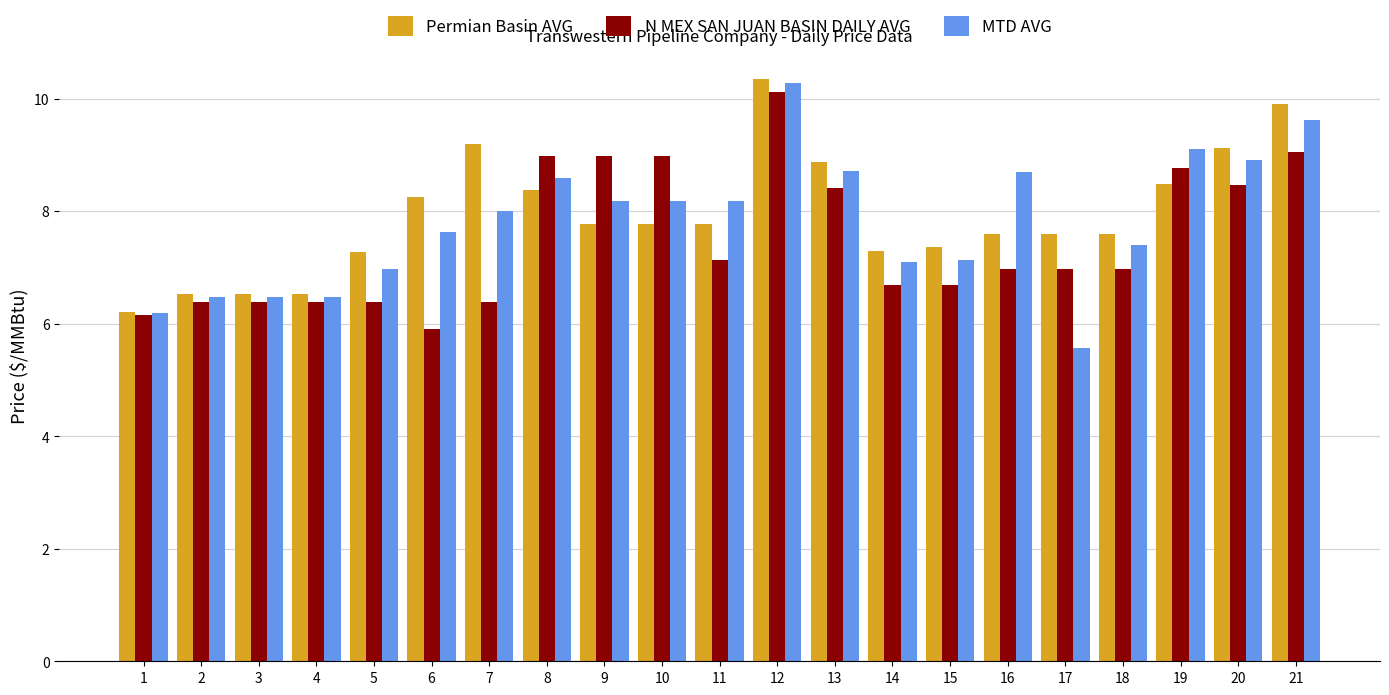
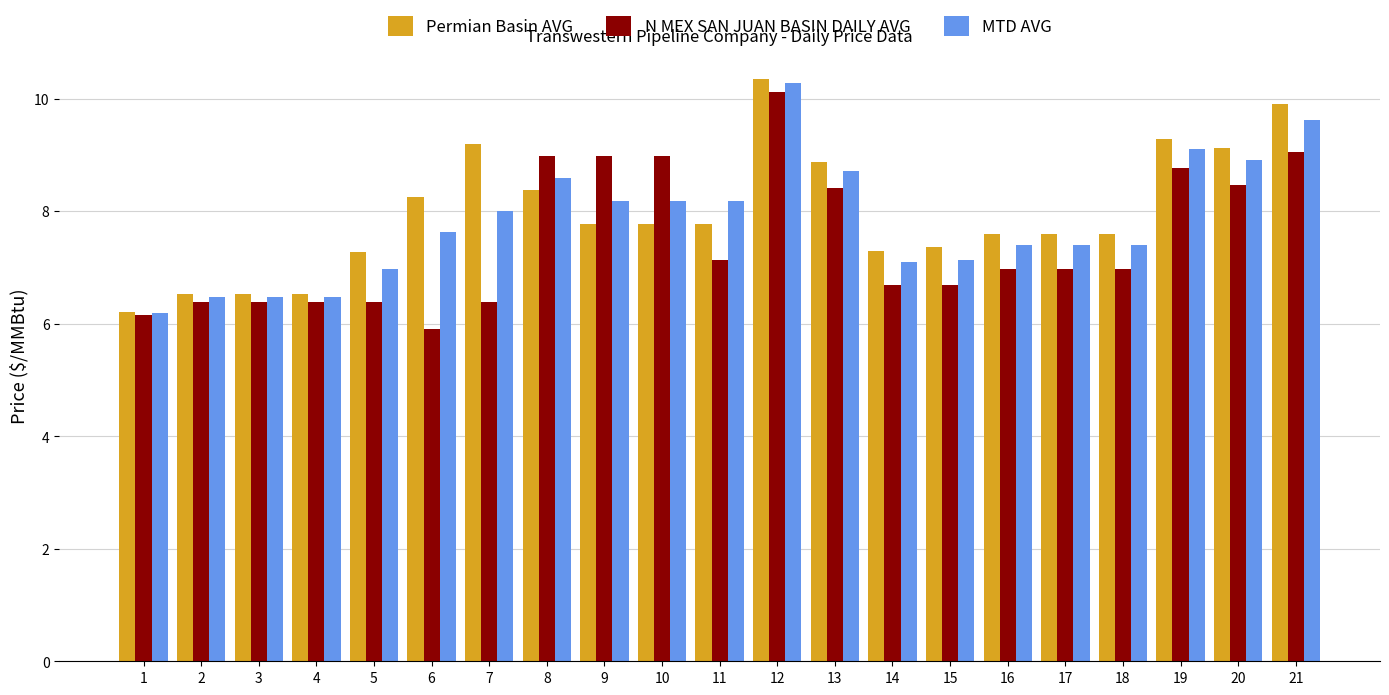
  {
    "Permian Basin AVG": {
      "1": 6.2,
      "2": 6.5,
      "3": 6.5,
      "4": 6.5,
      "5": 7.3,
      "6": 8.3,
      "7": 9.2,
      "8": 8.4,
      "9": 7.8,
      "10": 7.8,
      "11": 7.8,
      "12": 10.4,
      "13": 8.9,
      "14": 7.3,
      "15": 7.4,
      "16": 7.6,
      "17": 7.6,
      "18": 7.6,
-     "19": 8.5,
+     "19": 9.3,
      "20": 9.1,
      "21": 9.9
    },
    "N MEX SAN JUAN BASIN DAILY AVG": {
      "1": 6.2,
      "2": 6.4,
      "3": 6.4,
      "4": 6.4,
      "5": 6.4,
      "6": 5.9,
      "7": 6.4,
      "8": 9.0,
      "9": 9.0,
      "10": 9.0,
      "11": 7.1,
      "12": 10.1,
      "13": 8.4,
      "14": 6.7,
      "15": 6.7,
      "16": 7.0,
      "17": 7.0,
      "18": 7.0,
      "19": 8.8,
      "20": 8.5,
      "21": 9.1
    },
    "MTD AVG": {
      "1": 6.2,
      "2": 6.5,
      "3": 6.5,
      "4": 6.5,
      "5": 7.0,
      "6": 7.6,
      "7": 8.0,
      "8": 8.6,
      "9": 8.2,
      "10": 8.2,
      "11": 8.2,
      "12": 10.3,
      "13": 8.7,
      "14": 7.1,
      "15": 7.1,
-     "16": 8.7,
-     "17": 5.6,
+     "16": 7.4,
+     "17": 7.4,
      "18": 7.4,
      "19": 9.1,
      "20": 8.9,
      "21": 9.6
    }
  }
